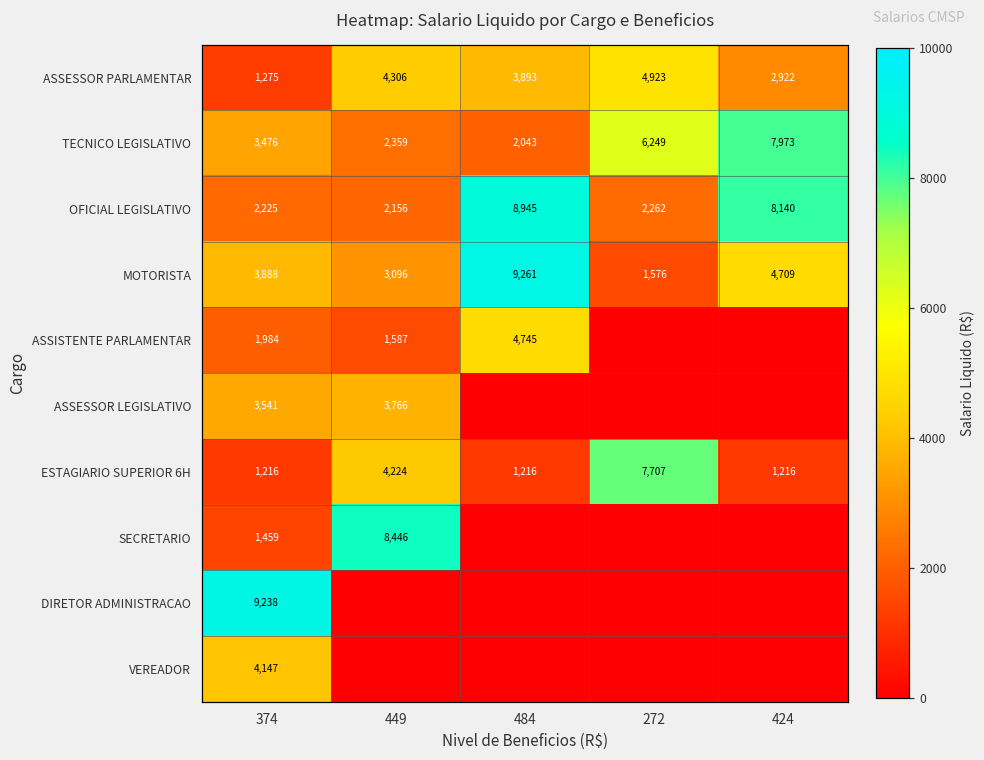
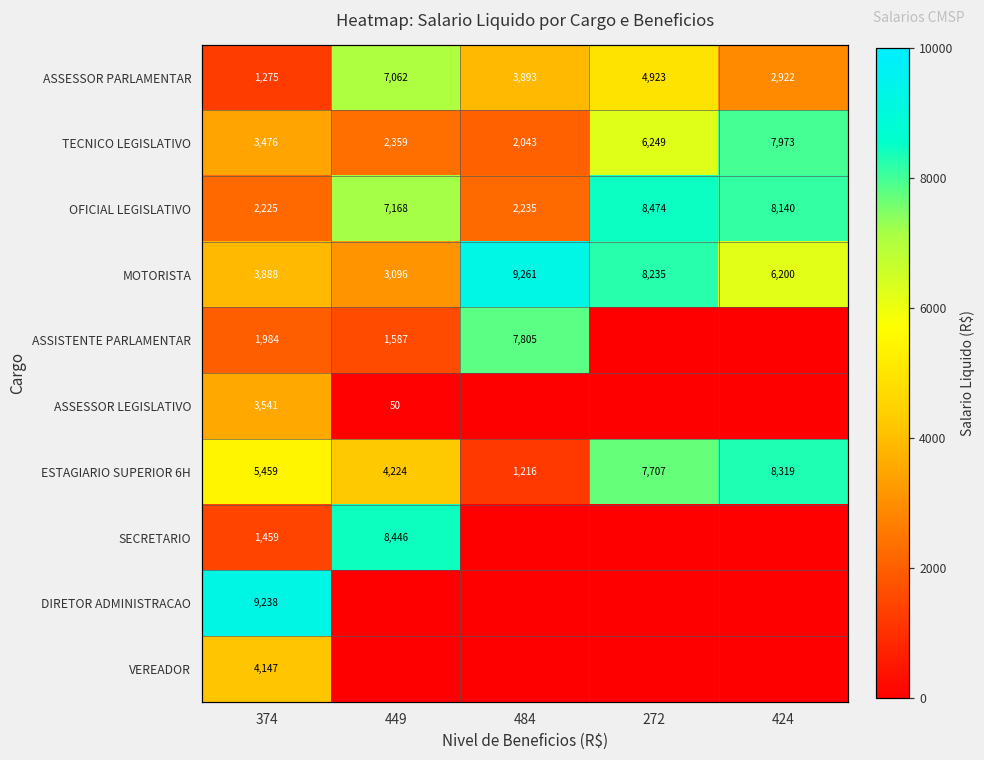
  {
    "ASSESSOR PARLAMENTAR": {
      "374": "1,275",
-     "449": "4,306",
+     "449": "7,062",
      "484": "3,893",
      "272": "4,923",
      "424": "2,922"
    },
    "TECNICO LEGISLATIVO": {
      "374": "3,476",
      "449": "2,359",
      "484": "2,043",
      "272": "6,249",
      "424": "7,973"
    },
    "OFICIAL LEGISLATIVO": {
      "374": "2,225",
-     "449": "2,156",
-     "484": "8,945",
-     "272": "2,262",
+     "449": "7,168",
+     "484": "2,235",
+     "272": "8,474",
      "424": "8,140"
    },
    "MOTORISTA": {
      "374": "3,888",
      "449": "3,096",
      "484": "9,261",
-     "272": "1,576",
-     "424": "4,709"
+     "272": "8,235",
+     "424": "6,200"
    },
    "ASSISTENTE PARLAMENTAR": {
      "374": "1,984",
      "449": "1,587",
-     "484": "4,745"
+     "484": "7,805"
    },
    "ASSESSOR LEGISLATIVO": {
      "374": "3,541",
-     "449": "3,766"
+     "449": "50"
    },
    "ESTAGIARIO SUPERIOR 6H": {
-     "374": "1,216",
+     "374": "5,459",
      "449": "4,224",
      "484": "1,216",
      "272": "7,707",
-     "424": "1,216"
+     "424": "8,319"
    },
    "SECRETARIO": {
      "374": "1,459",
      "449": "8,446"
    },
    "DIRETOR ADMINISTRACAO": {
      "374": "9,238"
    },
    "VEREADOR": {
      "374": "4,147"
    }
  }
